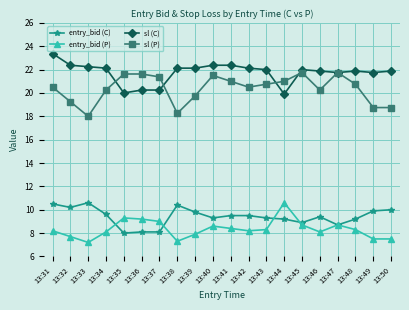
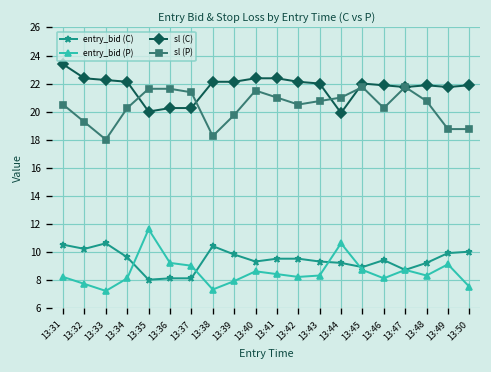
  {
    "entry_bid (P)": {
      "13:31": 8.2,
      "13:32": 7.7,
      "13:33": 7.2,
      "13:34": 8.1,
-     "13:35": 9.3,
+     "13:35": 11.6,
      "13:36": 9.2,
      "13:37": 9.0,
      "13:38": 7.3,
      "13:39": 7.9,
      "13:40": 8.6,
      "13:41": 8.4,
      "13:42": 8.2,
      "13:43": 8.3,
      "13:44": 10.6,
      "13:46": 8.1,
      "13:48": 8.3,
-     "13:49": 7.5,
+     "13:49": 9.1,
      "13:50": 7.5
    },
    "sl (C)": {
      "13:31": 23.4,
      "13:32": 22.4,
      "13:33": 22.3,
      "13:34": 22.1,
      "13:35": 20.0,
      "13:36": 20.3,
      "13:37": 20.3,
      "13:38": 22.1,
      "13:39": 22.1,
      "13:40": 22.4,
      "13:41": 22.4,
      "13:42": 22.1,
      "13:43": 22.0,
      "13:44": 19.9,
      "13:45": 22.0,
      "13:46": 21.9,
      "13:48": 21.9,
      "13:49": 21.8,
      "13:50": 21.9
    }
  }
